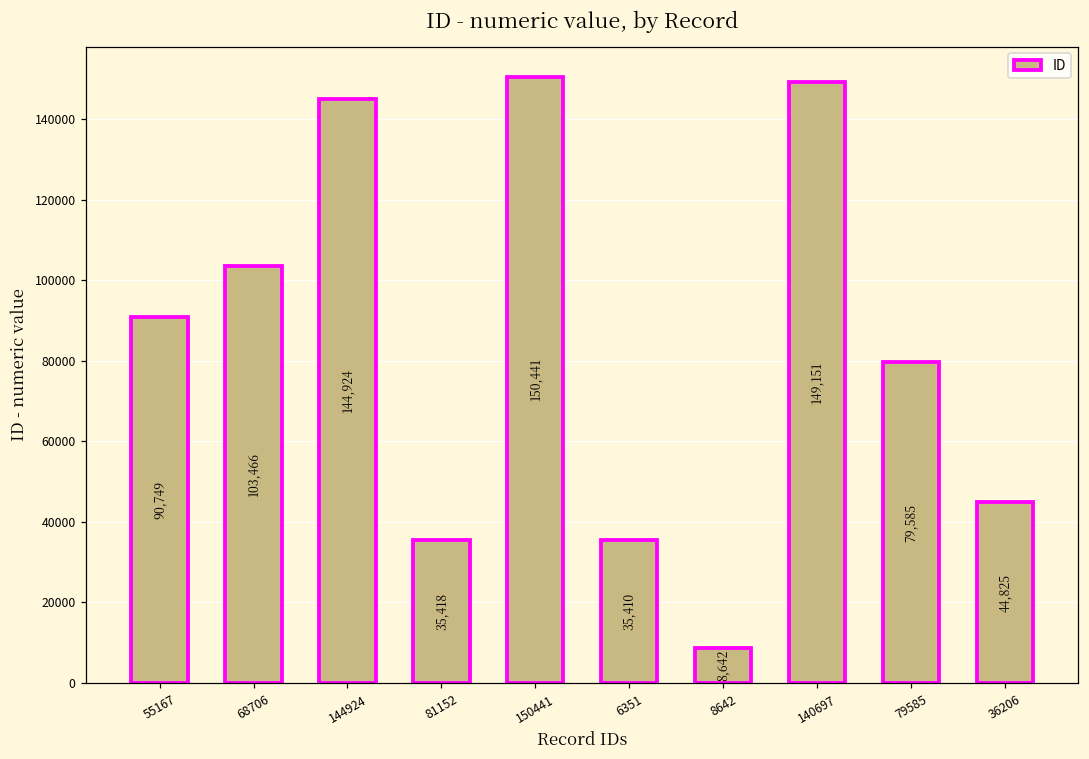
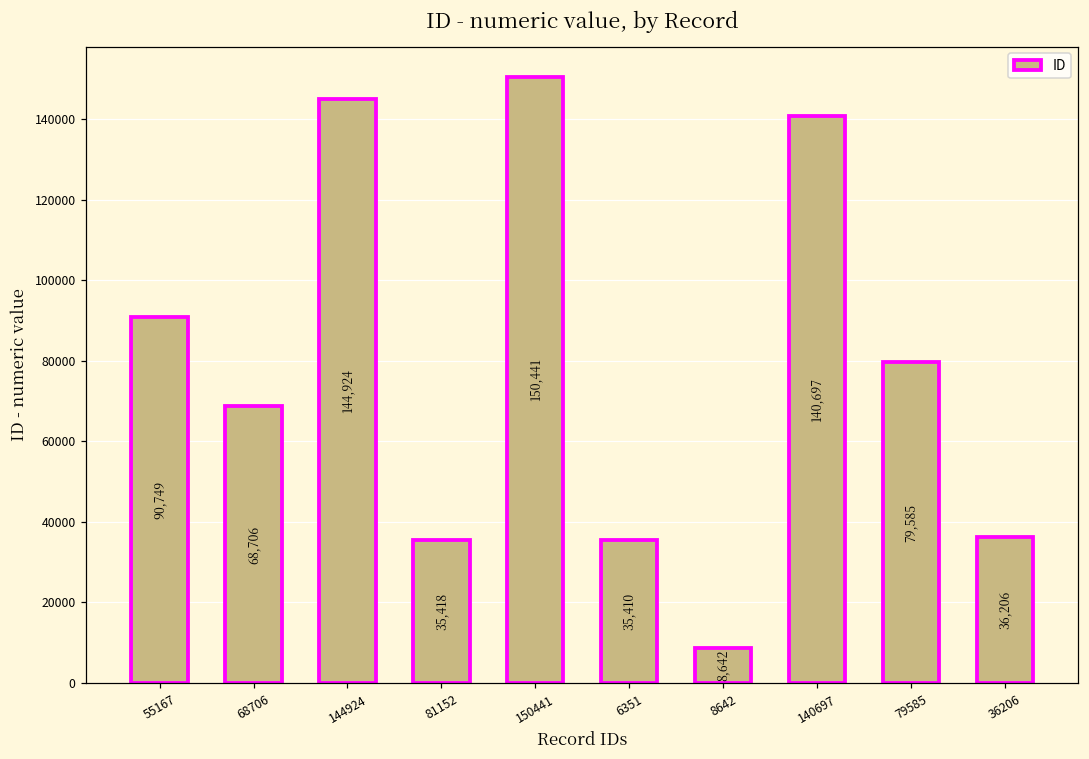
  {
    "55167": "90,749",
-   "68706": "103,466",
+   "68706": "68,706",
    "144924": "144,924",
    "81152": "35,418",
    "150441": "150,441",
    "6351": "35,410",
    "8642": "8,642",
-   "140697": "149,151",
+   "140697": "140,697",
    "79585": "79,585",
-   "36206": "44,825"
+   "36206": "36,206"
  }
